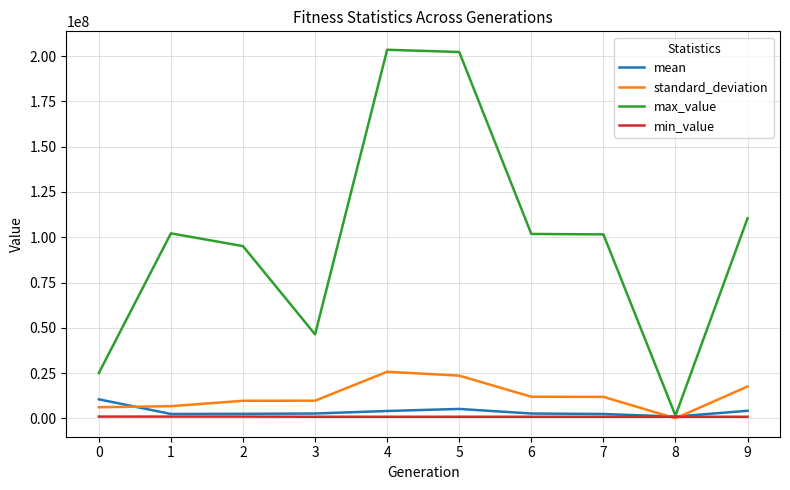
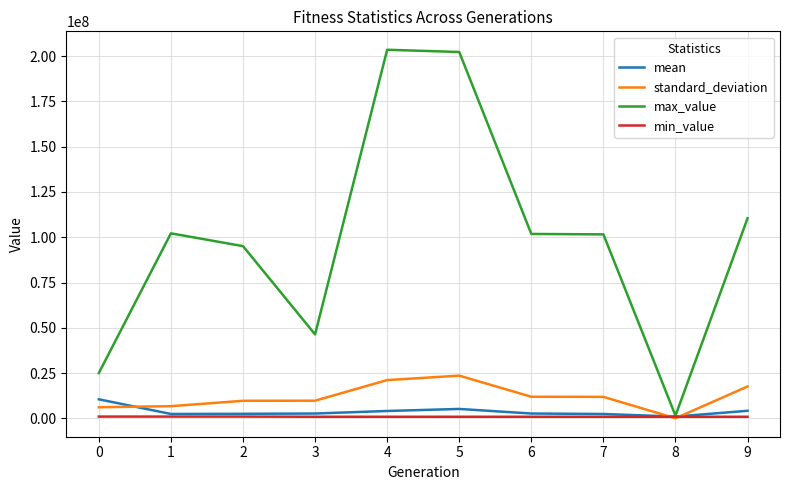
  {
    "mean": {
      "0": 11000000,
      "1": 2000000,
      "2": 3000000,
      "3": 3000000,
      "4": 4000000,
      "5": 5000000,
      "6": 3000000,
      "7": 2000000,
      "9": 4000000
    },
    "standard_deviation": {
      "0": 6000000,
      "1": 7000000,
      "2": 10000000,
      "3": 10000000,
-     "4": 26000000,
+     "4": 21000000,
      "5": 24000000,
      "6": 12000000,
      "7": 12000000,
      "9": 18000000
    },
    "max_value": {
      "0": 25000000,
      "1": 102000000,
      "2": 95000000,
      "3": 46000000,
      "4": 204000000,
      "5": 202000000,
      "6": 102000000,
      "7": 102000000,
      "9": 110000000
    },
    "min_value": {
      "0": 1000000,
      "1": 1000000,
      "2": 1000000,
      "3": 1000000,
      "4": 1000000,
      "5": 1000000,
      "6": 1000000,
      "7": 1000000,
      "9": 1000000
    }
  }
